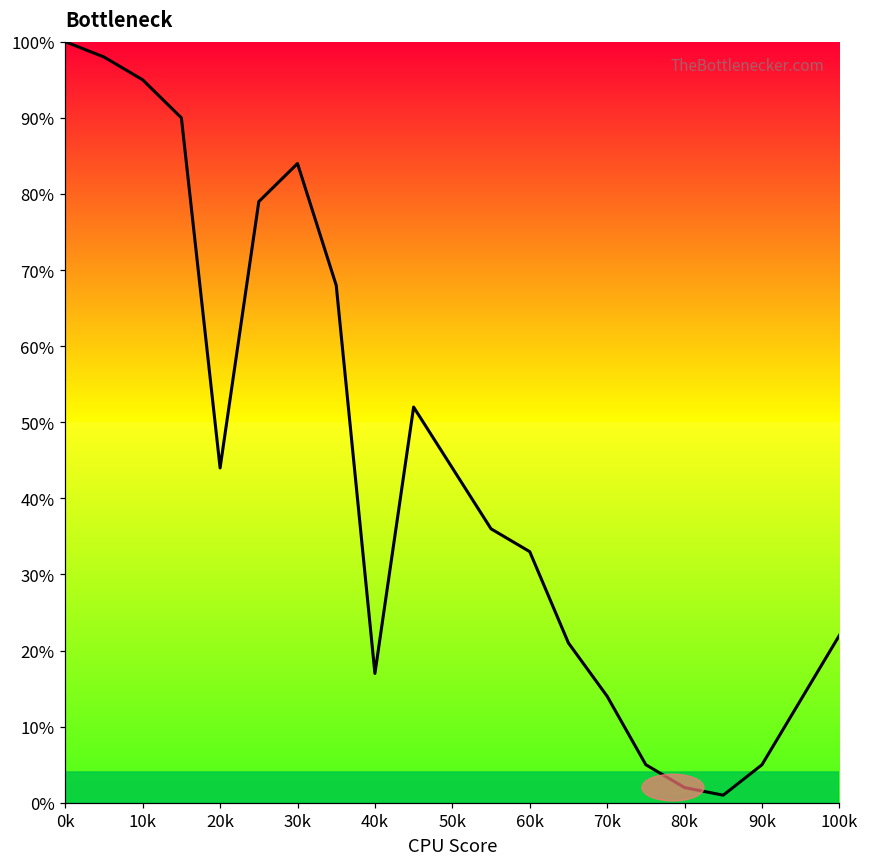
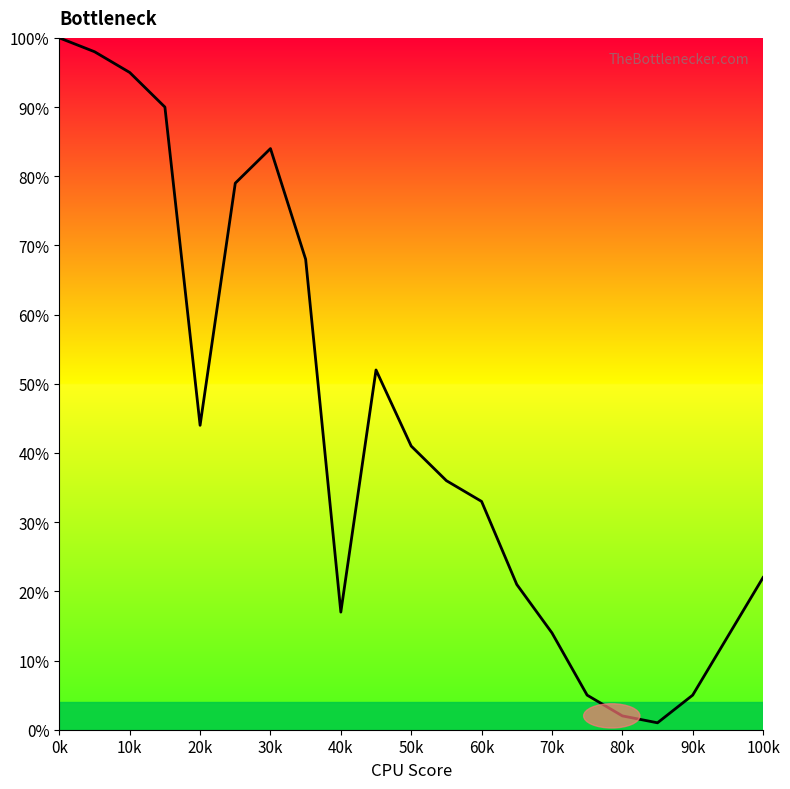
  {
    "0k": "100%",
    "10k": "95%",
    "20k": "44%",
    "30k": "84%",
    "40k": "17%",
-   "50k": "44%",
+   "50k": "41%",
    "60k": "33%",
    "70k": "14%",
    "90k": "5%",
    "100k": "22%"
  }
